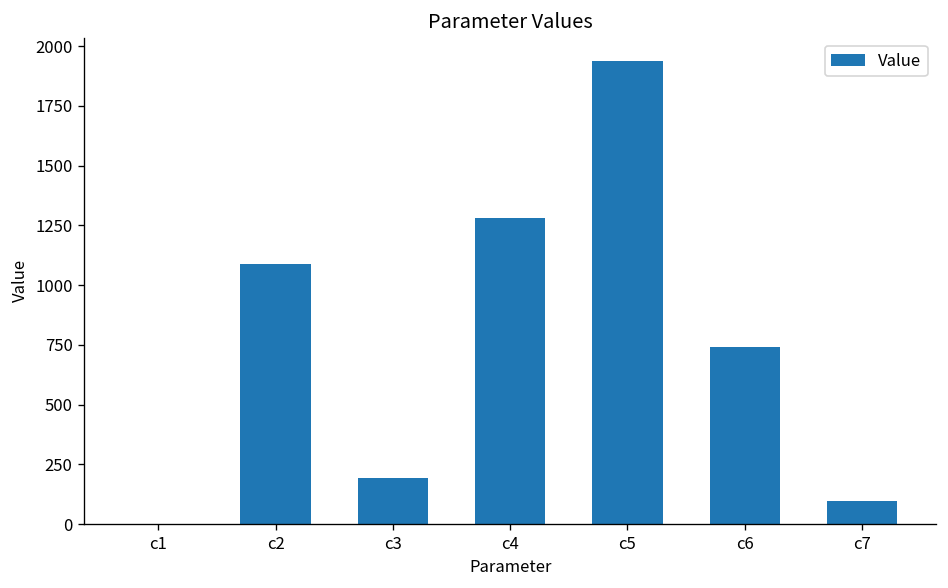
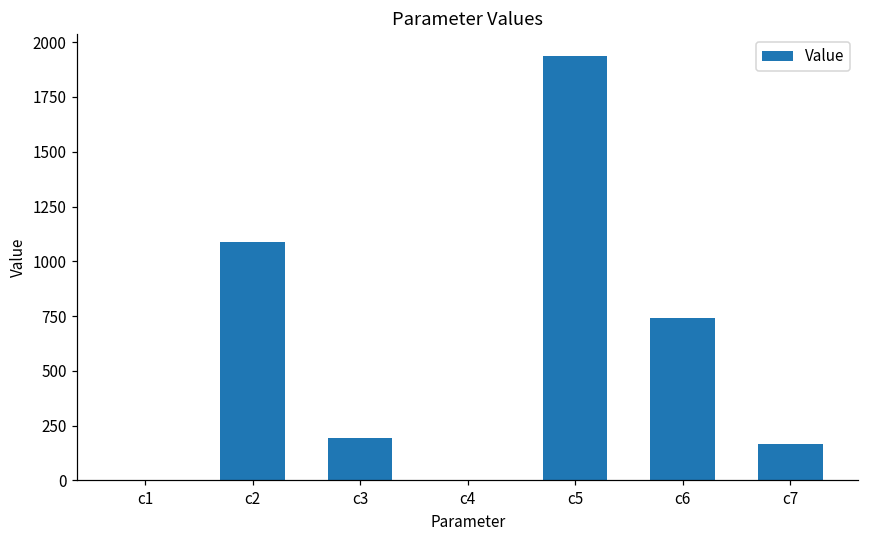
  {
    "c2": 1090,
    "c3": 190,
-   "c4": 1280,
+   "c4": 0,
    "c5": 1940,
    "c6": 740,
-   "c7": 100
+   "c7": 160
  }
